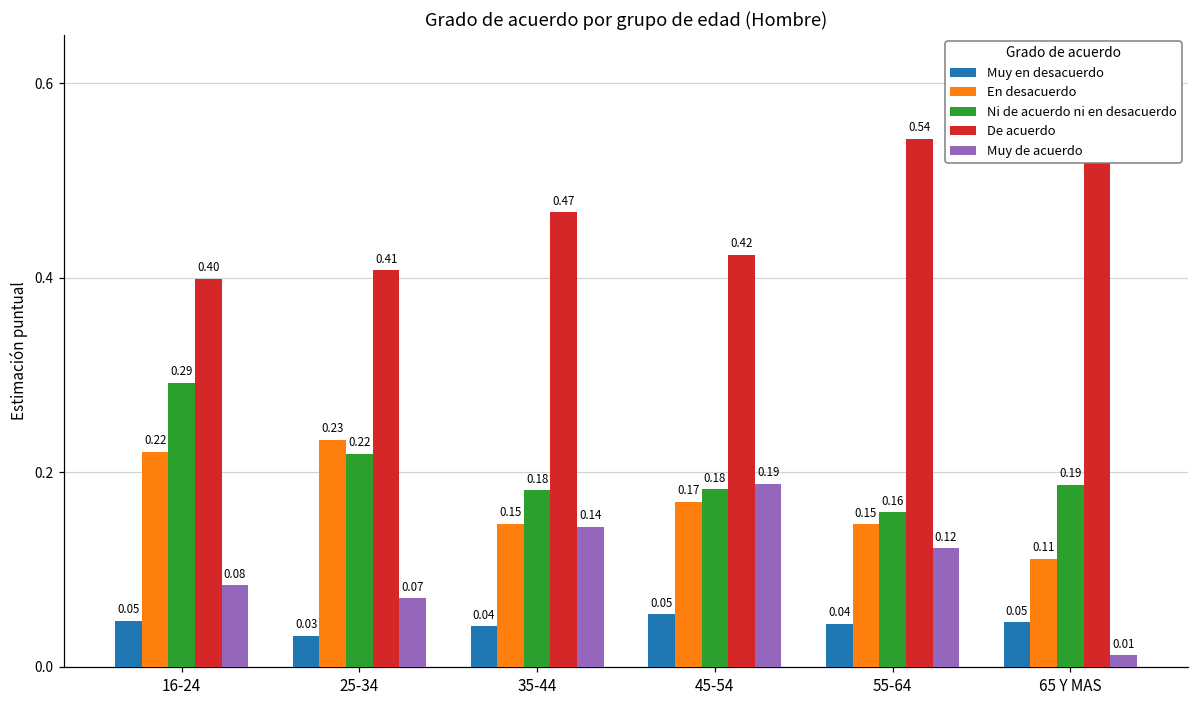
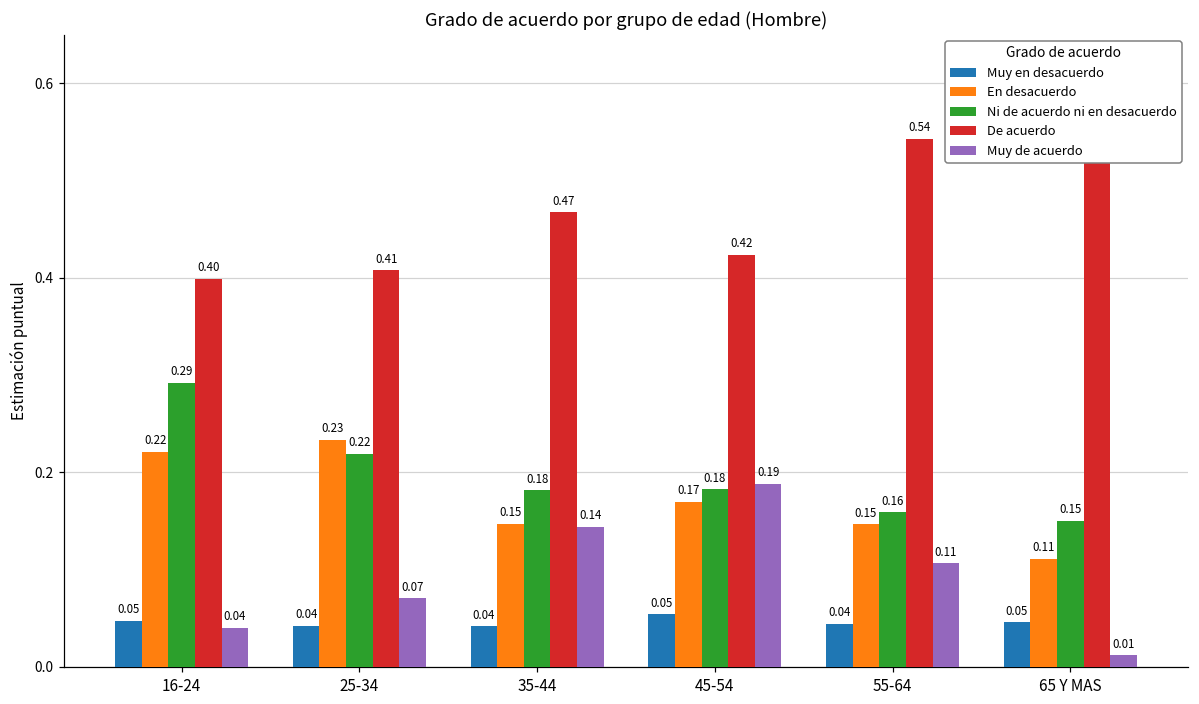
  {
    "Muy en desacuerdo": {
      "16-24": 0.05,
-     "25-34": 0.03,
+     "25-34": 0.04,
      "35-44": 0.04,
      "45-54": 0.05,
      "55-64": 0.04,
      "65 Y MAS": 0.05
    },
    "En desacuerdo": {
      "16-24": 0.22,
      "25-34": 0.23,
      "35-44": 0.15,
      "45-54": 0.17,
      "55-64": 0.15,
      "65 Y MAS": 0.11
    },
    "Ni de acuerdo ni en desacuerdo": {
      "16-24": 0.29,
      "25-34": 0.22,
      "35-44": 0.18,
      "45-54": 0.18,
      "55-64": 0.16,
-     "65 Y MAS": 0.19
+     "65 Y MAS": 0.15
    },
    "De acuerdo": {
      "16-24": 0.40,
      "25-34": 0.41,
      "35-44": 0.47,
      "45-54": 0.42,
      "55-64": 0.54
    },
    "Muy de acuerdo": {
-     "16-24": 0.08,
+     "16-24": 0.04,
      "25-34": 0.07,
      "35-44": 0.14,
      "45-54": 0.19,
-     "55-64": 0.12,
+     "55-64": 0.11,
      "65 Y MAS": 0.01
    }
  }
